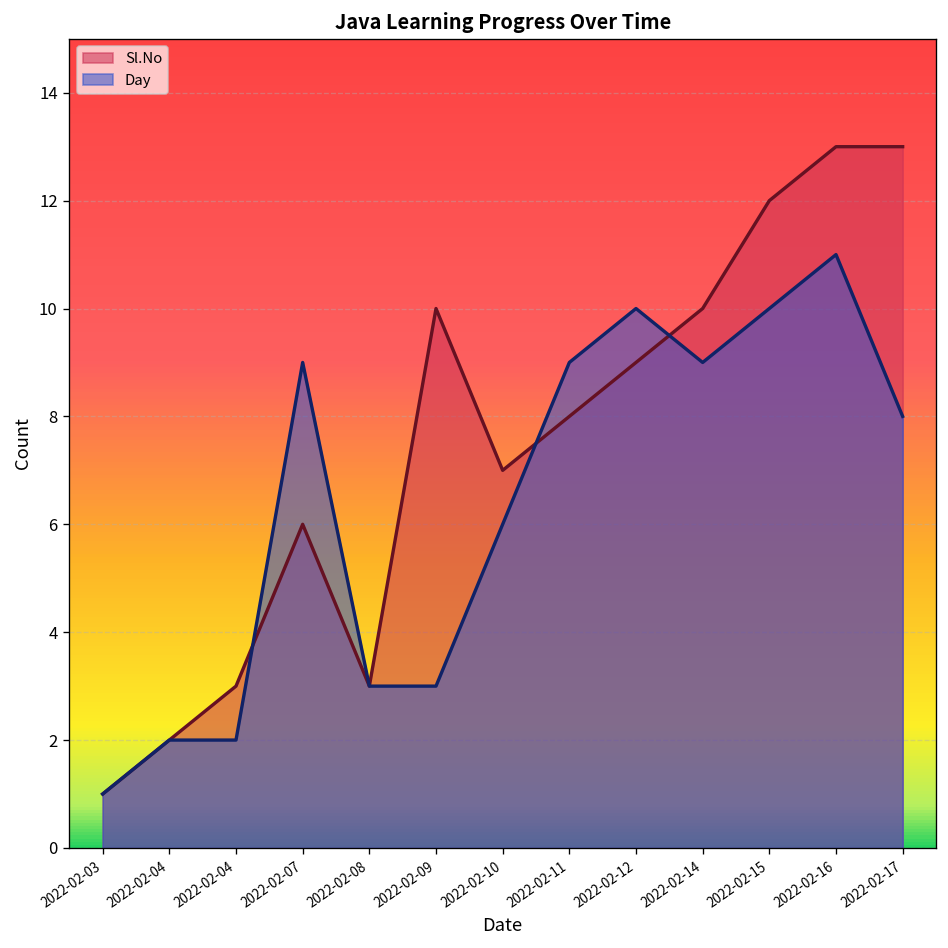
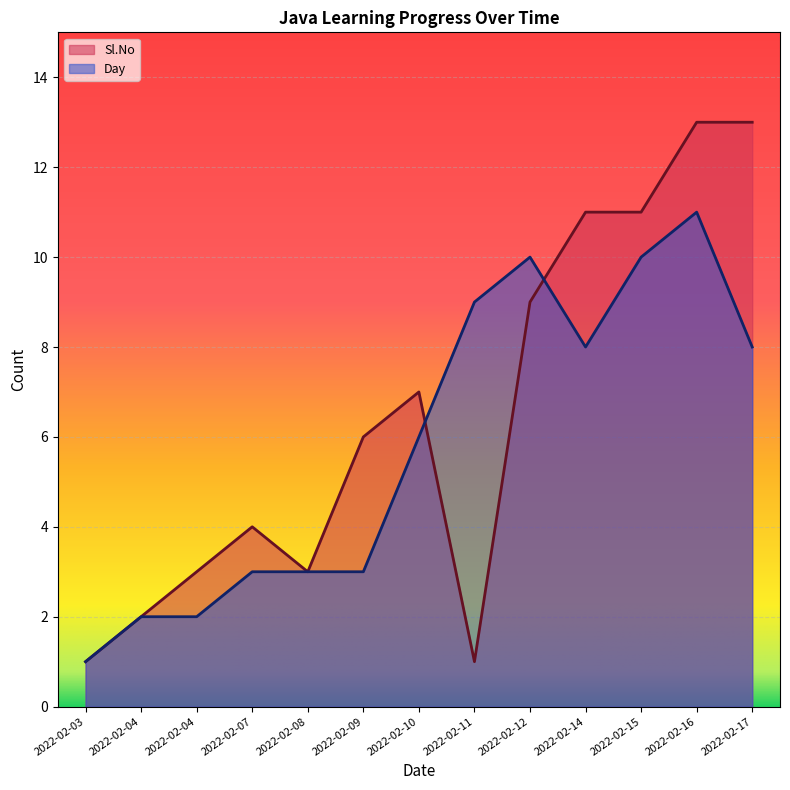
  {
    "Sl.No": {
-     "2022-02-07": 6,
-     "2022-02-09": 10,
+     "2022-02-07": 4,
+     "2022-02-09": 6,
      "2022-02-10": 7,
-     "2022-02-11": 8,
+     "2022-02-11": 1,
      "2022-02-12": 9,
-     "2022-02-14": 10,
-     "2022-02-15": 12,
+     "2022-02-14": 11,
+     "2022-02-15": 11,
      "2022-02-16": 13,
      "2022-02-17": 13
    },
    "Day": {
-     "2022-02-07": 9,
+     "2022-02-07": 3,
      "2022-02-09": 3,
      "2022-02-10": 6,
      "2022-02-11": 9,
      "2022-02-12": 10,
-     "2022-02-14": 9,
+     "2022-02-14": 8,
      "2022-02-15": 10,
      "2022-02-16": 11,
      "2022-02-17": 8
    }
  }
